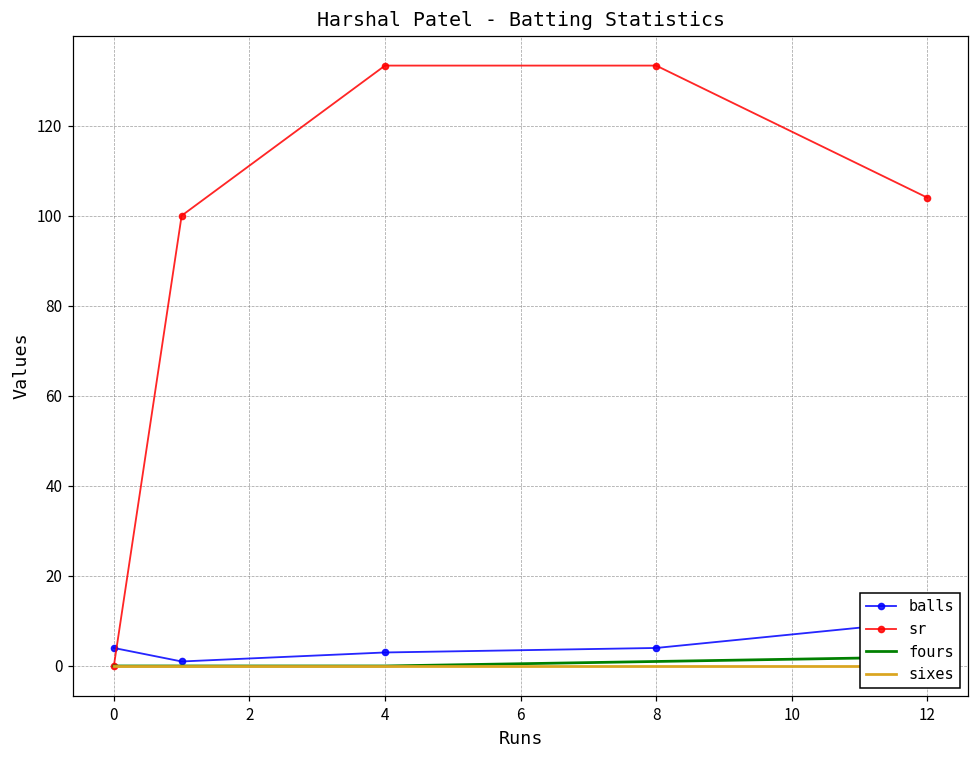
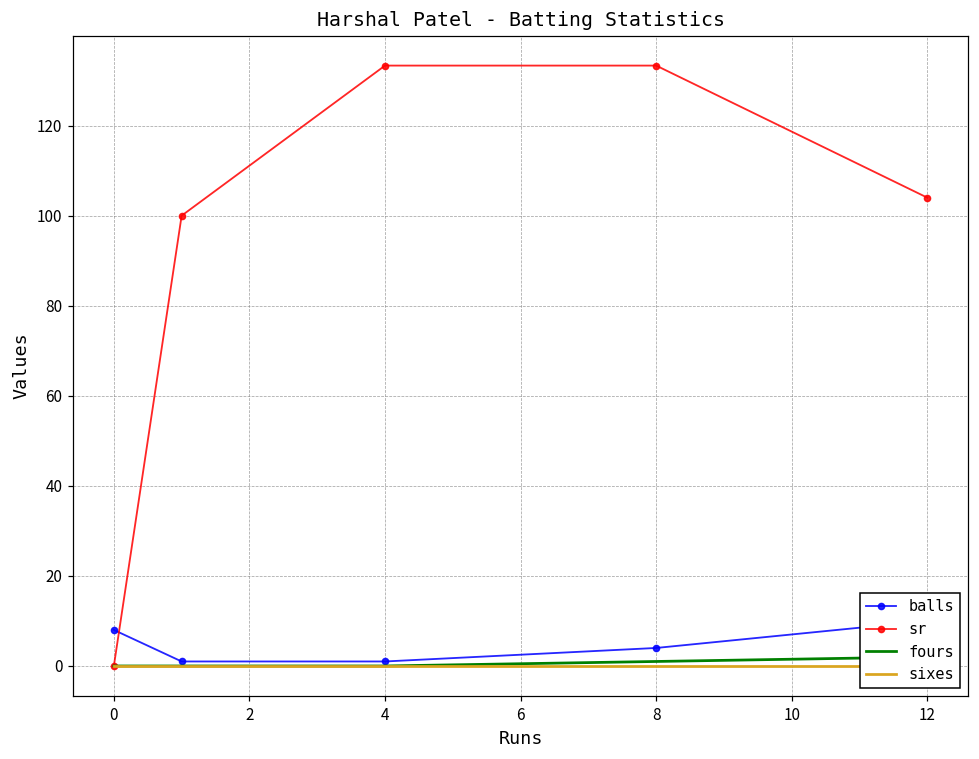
  {
    "balls": {
-     "0": 4,
-     "4": 3,
+     "0": 8,
+     "4": 1,
      "8": 4
    },
    "sr": {
      "4": 133,
      "8": 133,
      "12": 104
    },
    "fours": {
      "8": 1
    },
    "sixes": {
      "8": 0
    }
  }
